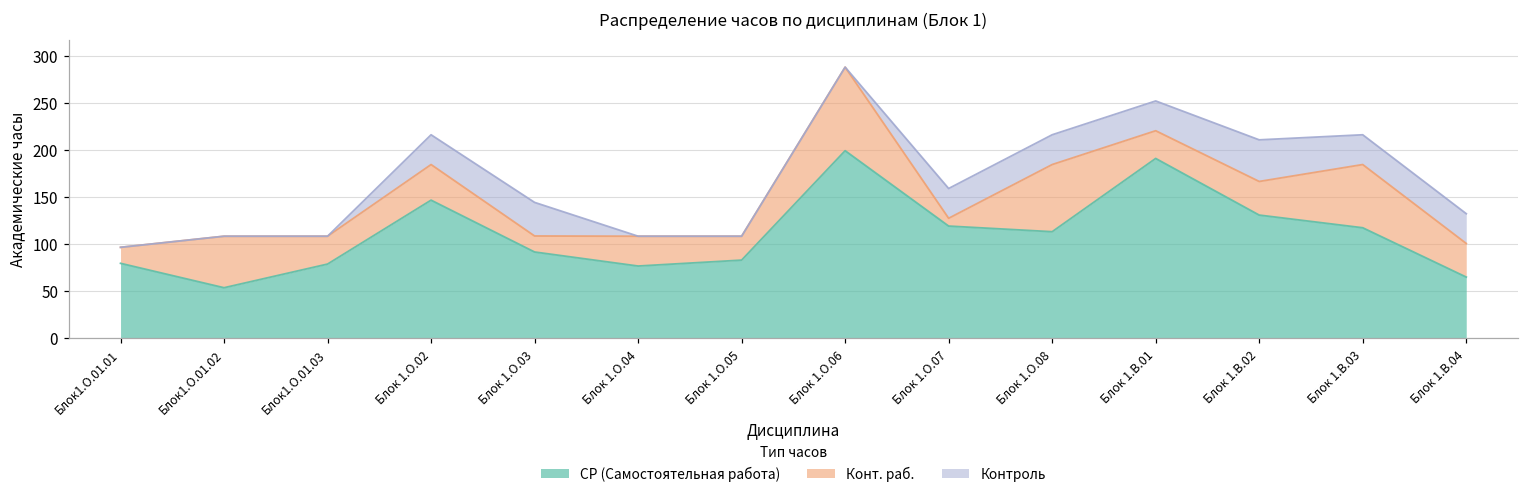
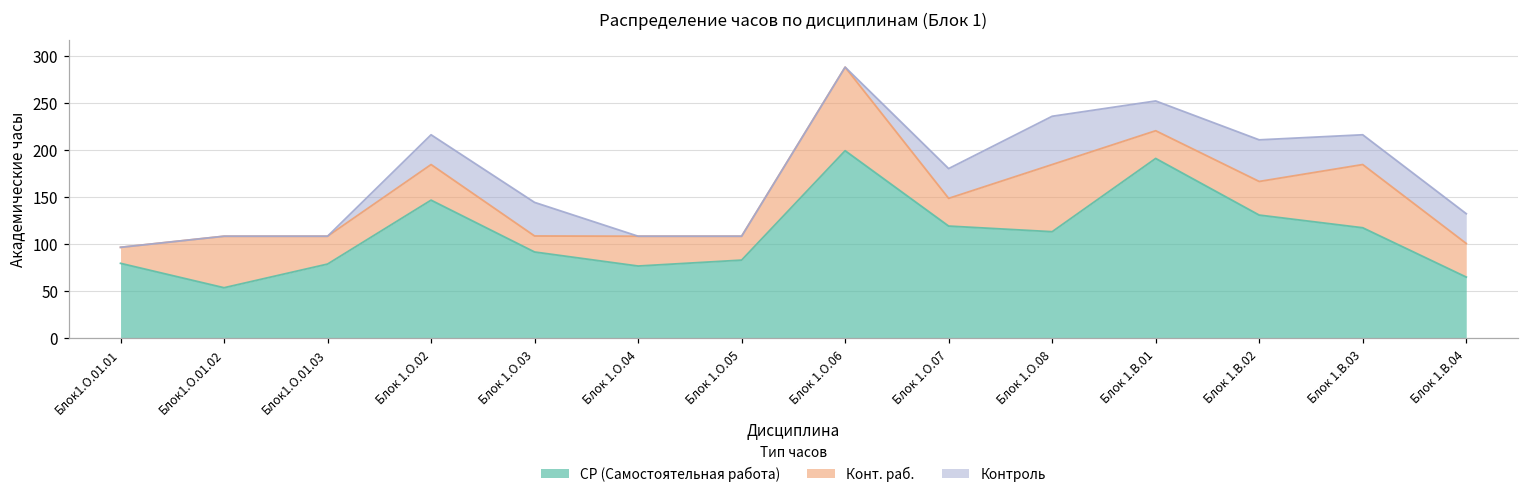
  {
    "СР (Самостоятельная работа)": {
      "Блок1.О.01.01": 80,
      "Блок1.О.01.02": 50,
      "Блок1.О.01.03": 80,
      "Блок 1.О.02": 150,
      "Блок 1.О.03": 90,
      "Блок 1.О.04": 80,
      "Блок 1.О.05": 80,
      "Блок 1.О.06": 200,
      "Блок 1.О.07": 120,
      "Блок 1.О.08": 110,
      "Блок 1.В.01": 190,
      "Блок 1.В.02": 130,
      "Блок 1.В.03": 120,
      "Блок 1.В.04": 60
    },
    "Конт. раб.": {
      "Блок 1.О.02": 40,
      "Блок 1.О.03": 20,
-     "Блок 1.О.07": 10,
+     "Блок 1.О.07": 30,
      "Блок 1.О.08": 70,
      "Блок 1.В.01": 30,
      "Блок 1.В.02": 40,
      "Блок 1.В.03": 70,
      "Блок 1.В.04": 40
    },
    "Контроль": {
      "Блок 1.О.02": 30,
      "Блок 1.О.03": 40,
      "Блок 1.О.07": 30,
-     "Блок 1.О.08": 30,
+     "Блок 1.О.08": 50,
      "Блок 1.В.01": 30,
      "Блок 1.В.02": 40,
      "Блок 1.В.03": 30,
      "Блок 1.В.04": 30
    }
  }
